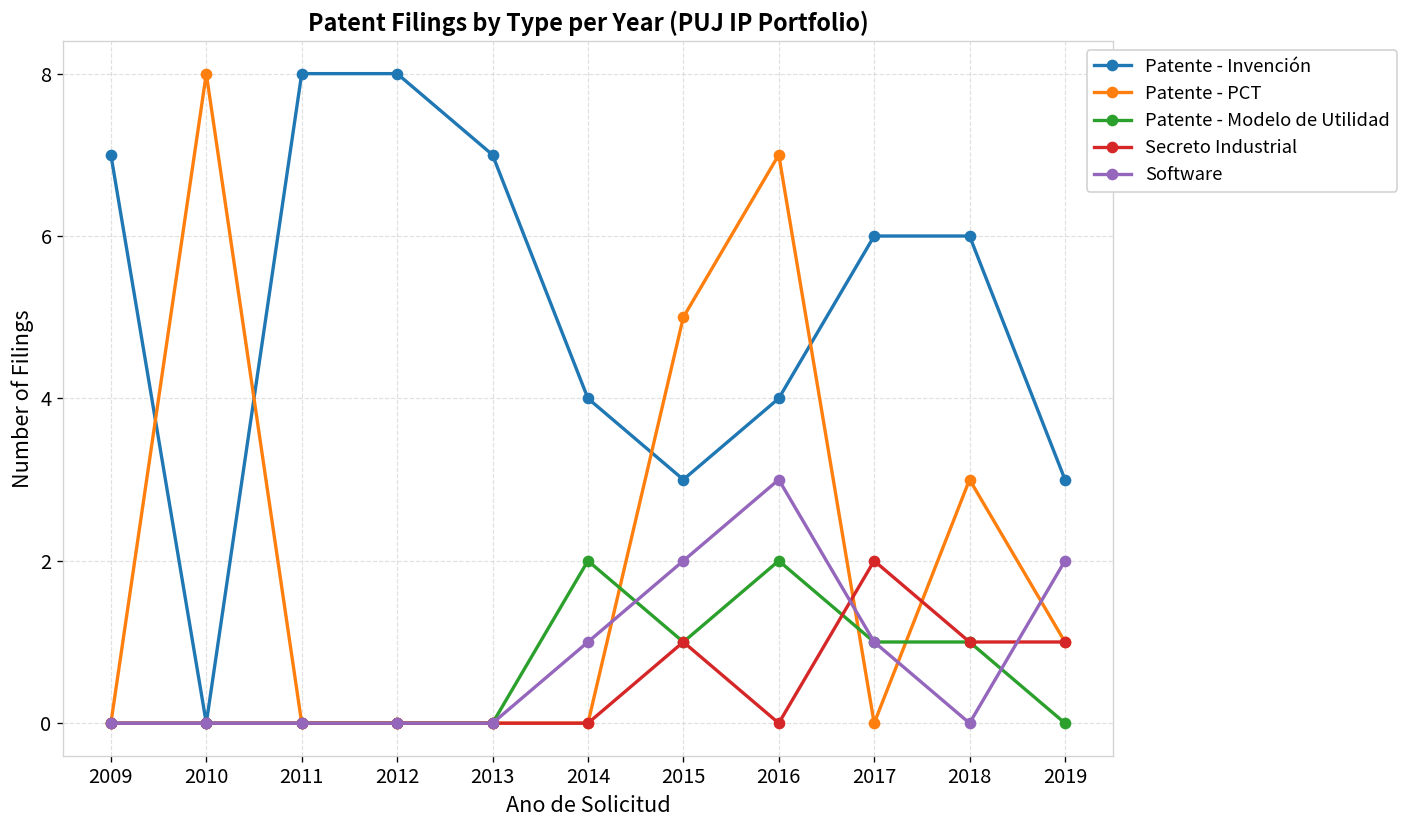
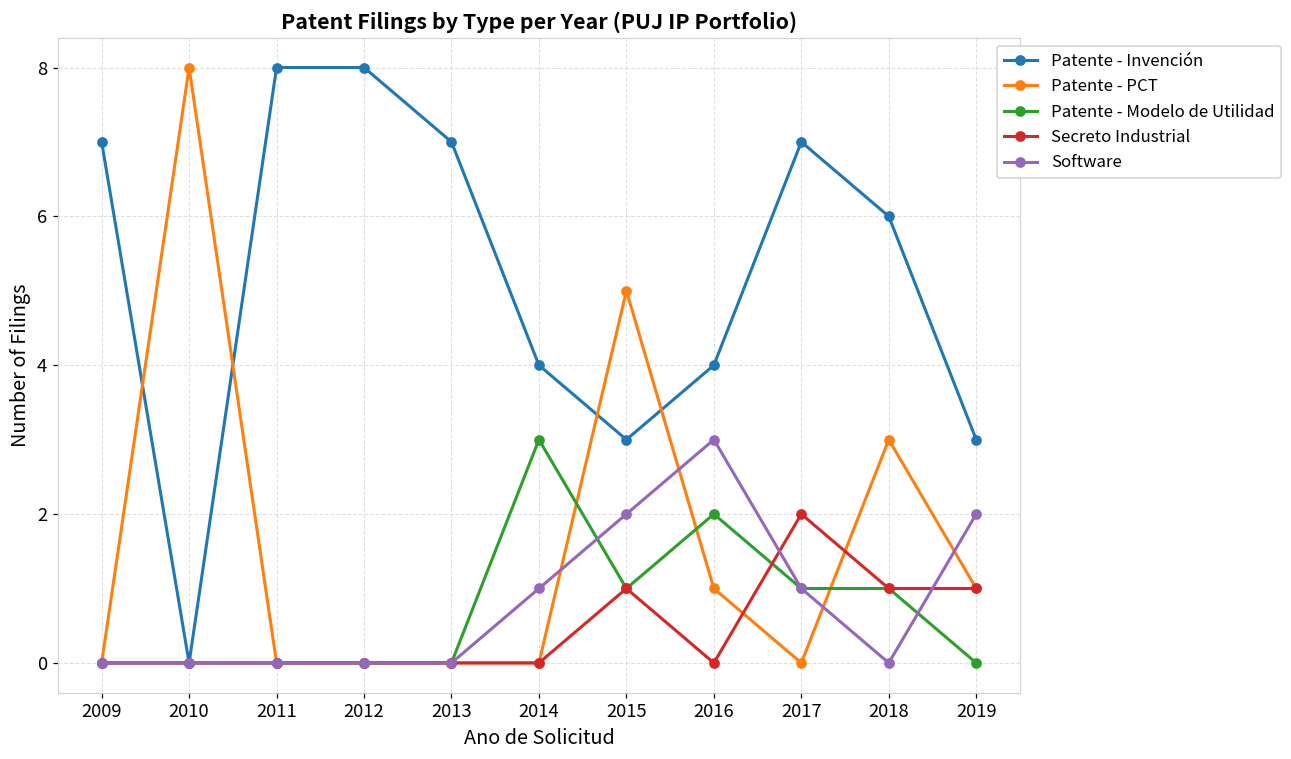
  {
    "Patente - Invención": {
      "2009": 7,
      "2011": 8,
      "2012": 8,
      "2013": 7,
      "2014": 4,
      "2015": 3,
      "2016": 4,
-     "2017": 6,
+     "2017": 7,
      "2018": 6,
      "2019": 3
    },
    "Patente - PCT": {
      "2010": 8,
      "2015": 5,
-     "2016": 7,
+     "2016": 1,
      "2017": 0,
      "2018": 3
    },
    "Patente - Modelo de Utilidad": {
-     "2014": 2,
+     "2014": 3,
      "2016": 2,
      "2019": 0
    },
    "Secreto Industrial": {
      "2016": 0,
      "2017": 2
    },
    "Software": {
      "2014": 1,
      "2015": 2,
      "2016": 3,
      "2018": 0,
      "2019": 2
    }
  }
